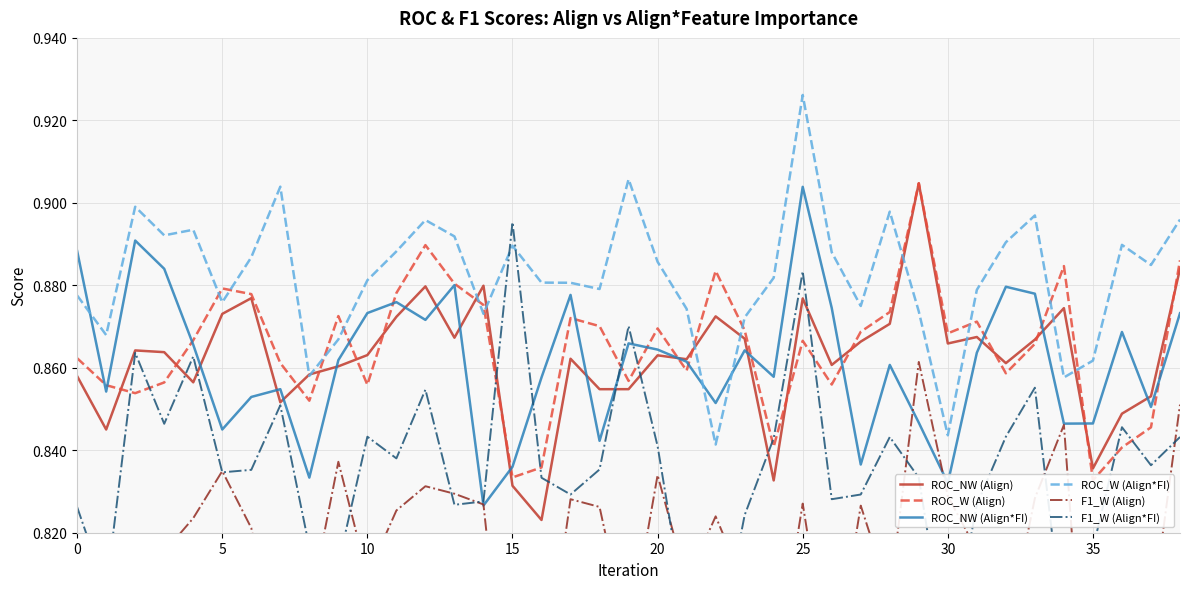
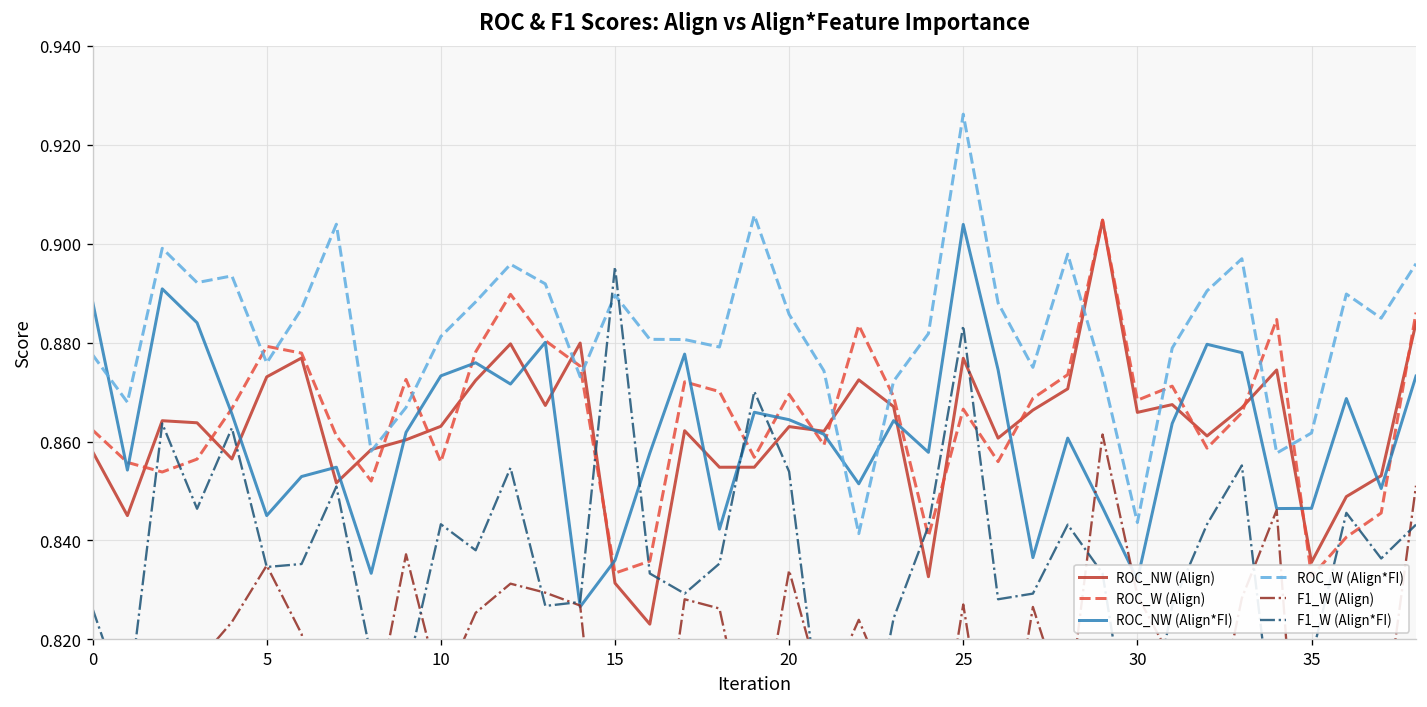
  {
    "ROC_NW (Align*FI)": {
      "0": 0.888,
      "5": 0.845,
      "10": 0.873,
      "15": 0.836,
      "20": 0.864,
      "25": 0.904,
      "35": 0.846
    },
    "ROC_W (Align*FI)": {
      "0": 0.878,
      "5": 0.876,
      "10": 0.881,
      "15": 0.890,
      "20": 0.886,
      "25": 0.926,
      "30": 0.844,
      "35": 0.862
    },
    "F1_W (Align*FI)": {
      "0": 0.826,
      "10": 0.843,
      "15": 0.895,
-     "20": 0.841,
+     "20": 0.854,
      "25": 0.883
    }
  }
